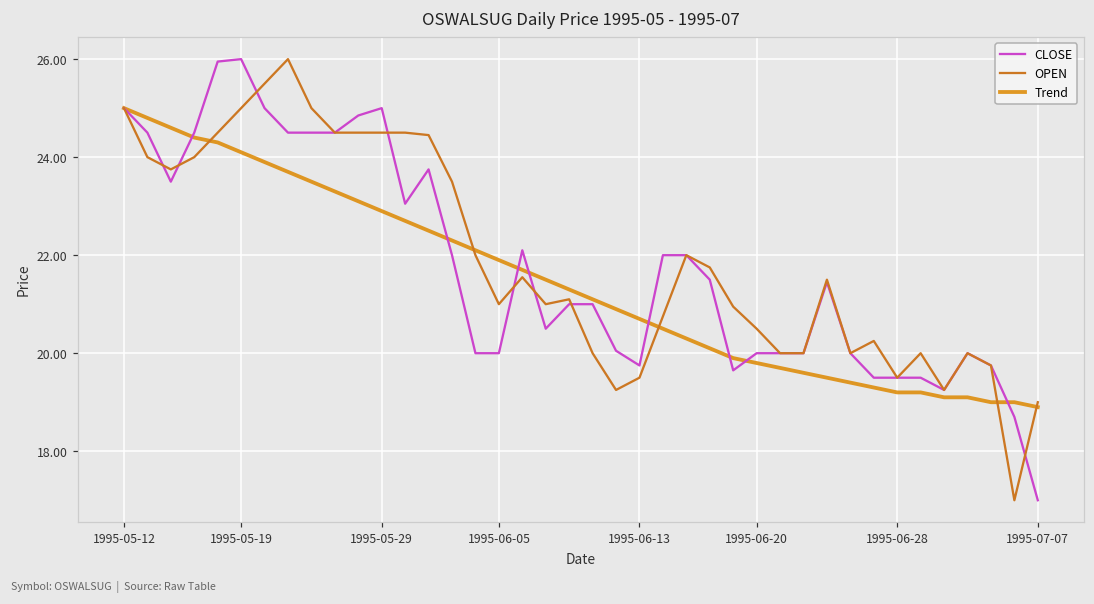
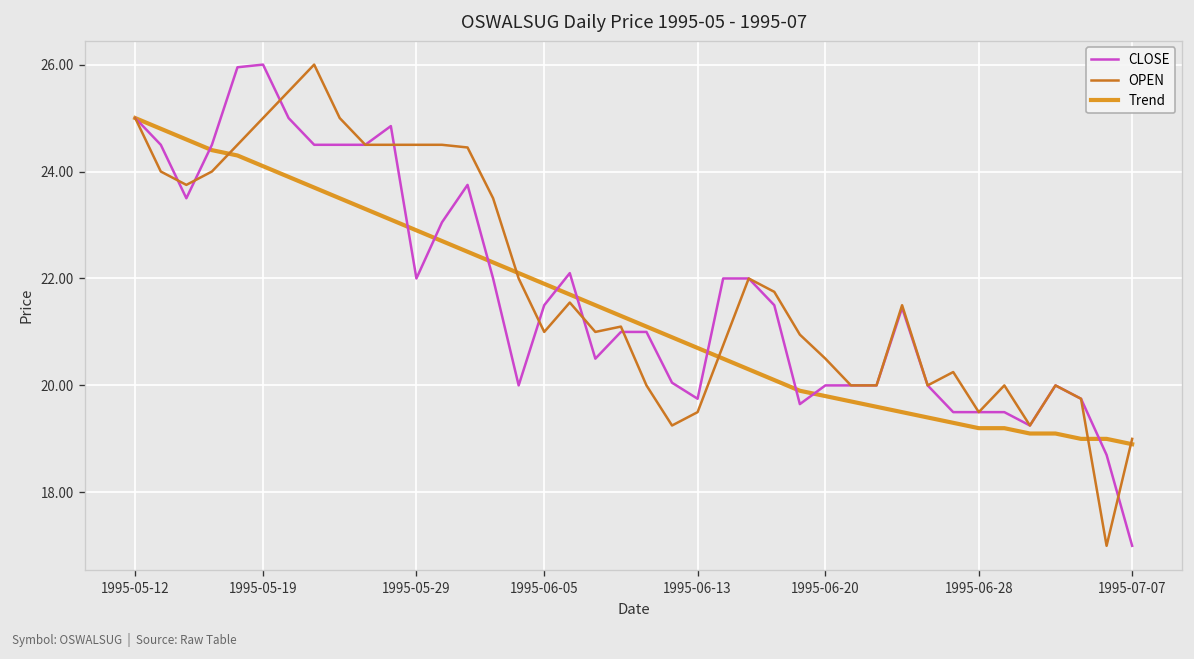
  {
    "CLOSE": {
      "1995-05-19": 26.0,
-     "1995-05-29": 25,
-     "1995-06-05": 20.0,
+     "1995-05-29": 22,
+     "1995-06-05": 21.5,
      "1995-06-13": 19.8,
      "1995-06-20": 20.0,
      "1995-07-07": 17.0
    }
  }
